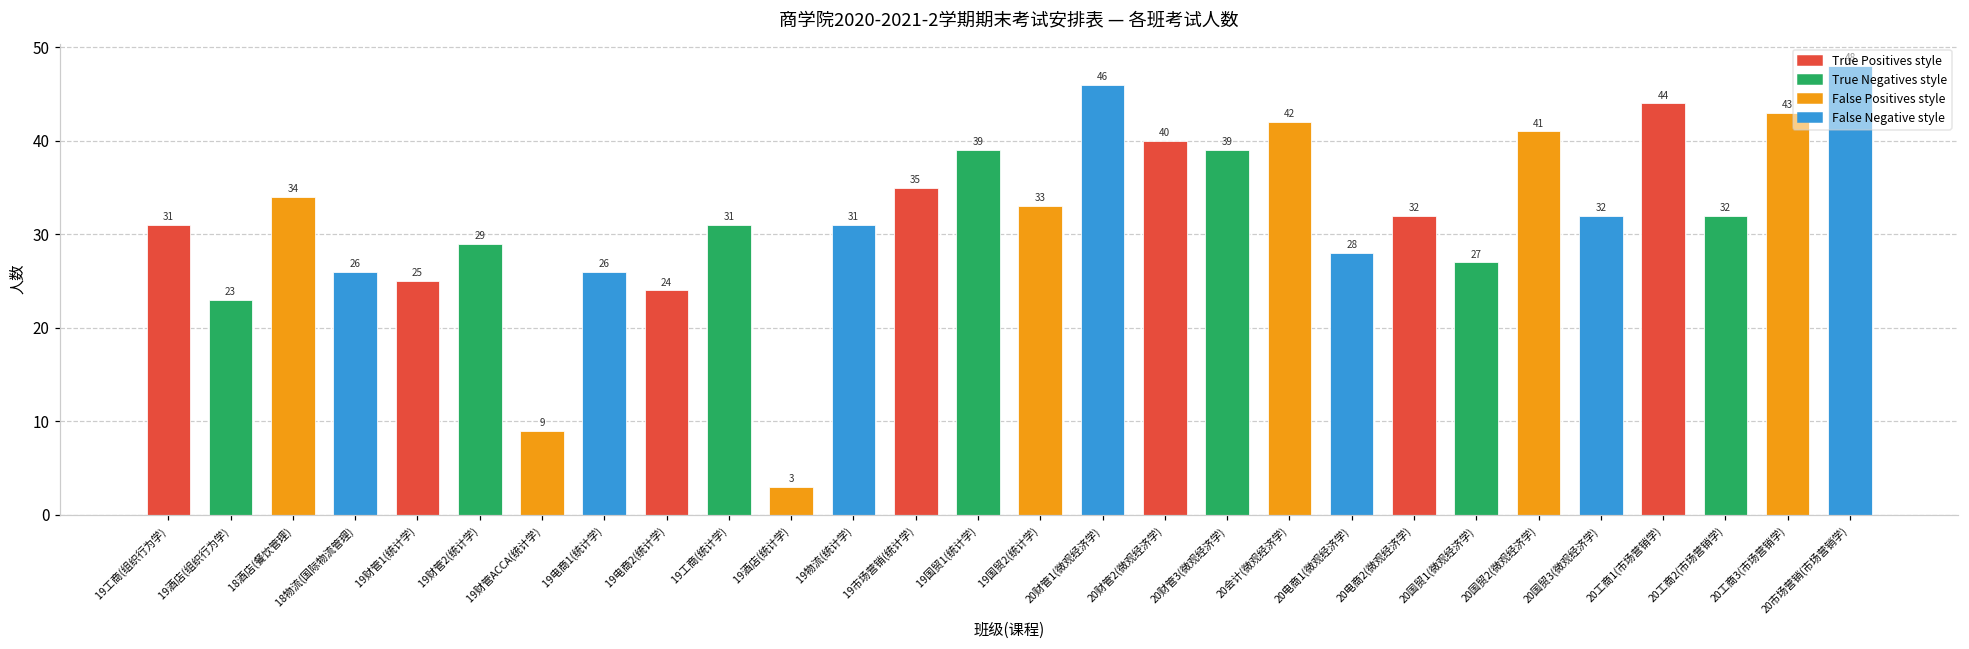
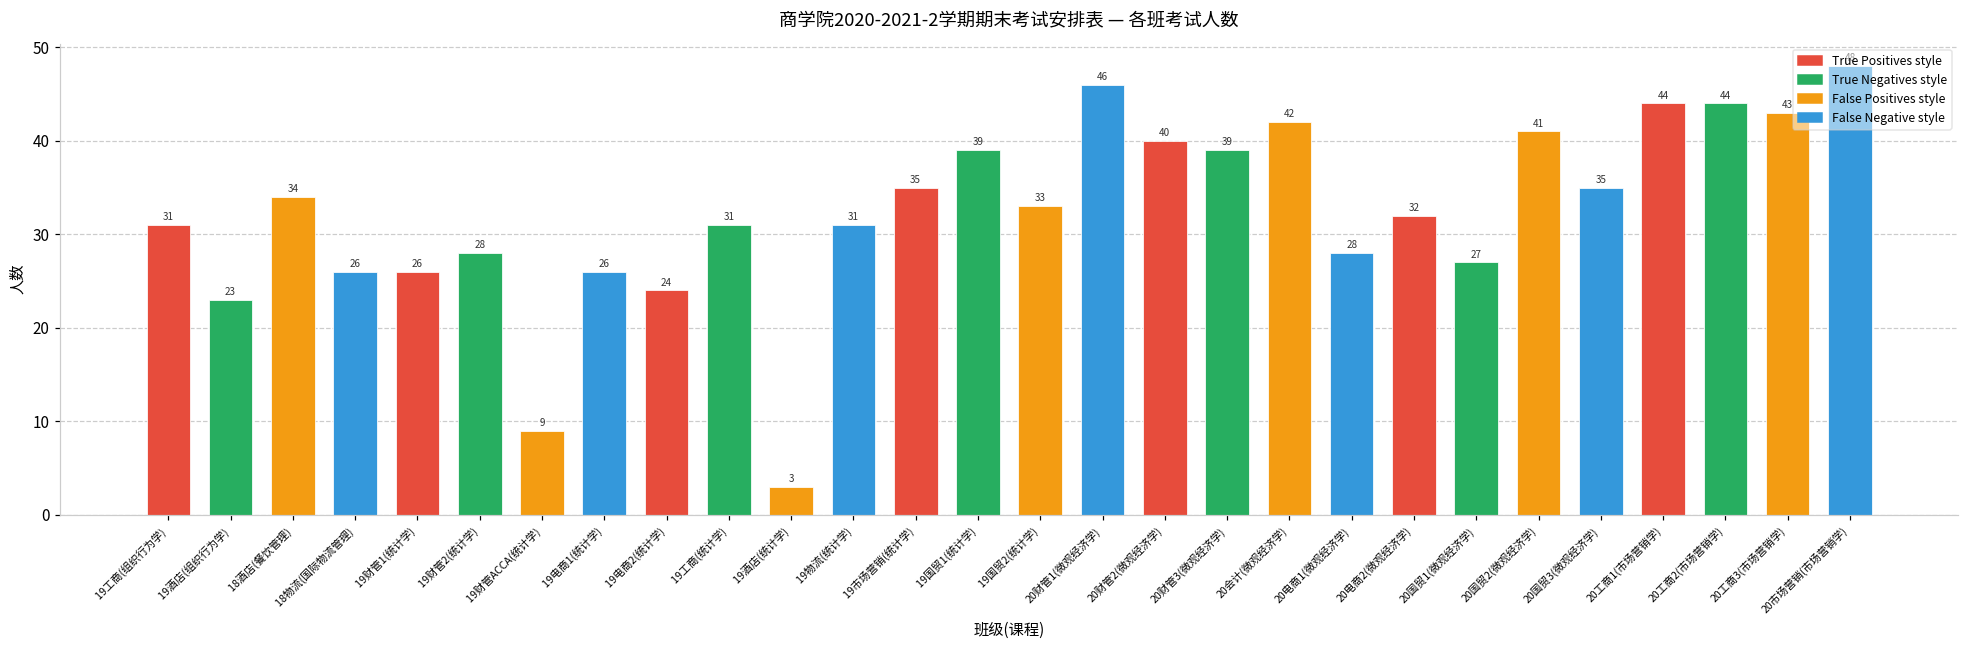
  {
    "19工商(组织行为学)": 31,
    "19酒店(组织行为学)": 23,
    "18酒店(餐饮管理)": 34,
    "18物流(国际物流管理)": 26,
-   "19财管1(统计学)": 25,
-   "19财管2(统计学)": 29,
+   "19财管1(统计学)": 26,
+   "19财管2(统计学)": 28,
    "19财管ACCA(统计学)": 9,
    "19电商1(统计学)": 26,
    "19电商2(统计学)": 24,
    "19工商(统计学)": 31,
    "19酒店(统计学)": 3,
    "19物流(统计学)": 31,
    "19市场营销(统计学)": 35,
    "19国贸1(统计学)": 39,
    "19国贸2(统计学)": 33,
    "20财管1(微观经济学)": 46,
    "20财管2(微观经济学)": 40,
    "20财管3(微观经济学)": 39,
    "20会计(微观经济学)": 42,
    "20电商1(微观经济学)": 28,
    "20电商2(微观经济学)": 32,
    "20国贸1(微观经济学)": 27,
    "20国贸2(微观经济学)": 41,
-   "20国贸3(微观经济学)": 32,
+   "20国贸3(微观经济学)": 35,
    "20工商1(市场营销学)": 44,
-   "20工商2(市场营销学)": 32
+   "20工商2(市场营销学)": 44
  }
